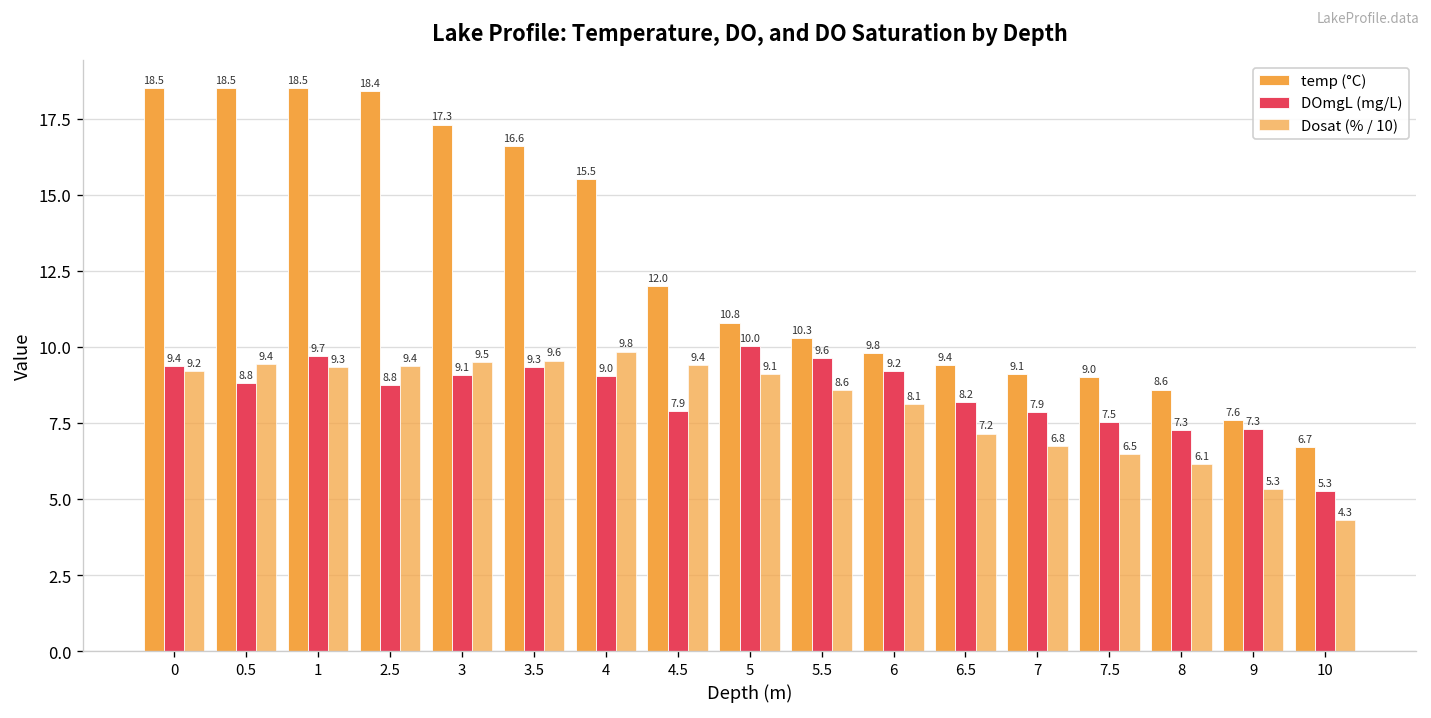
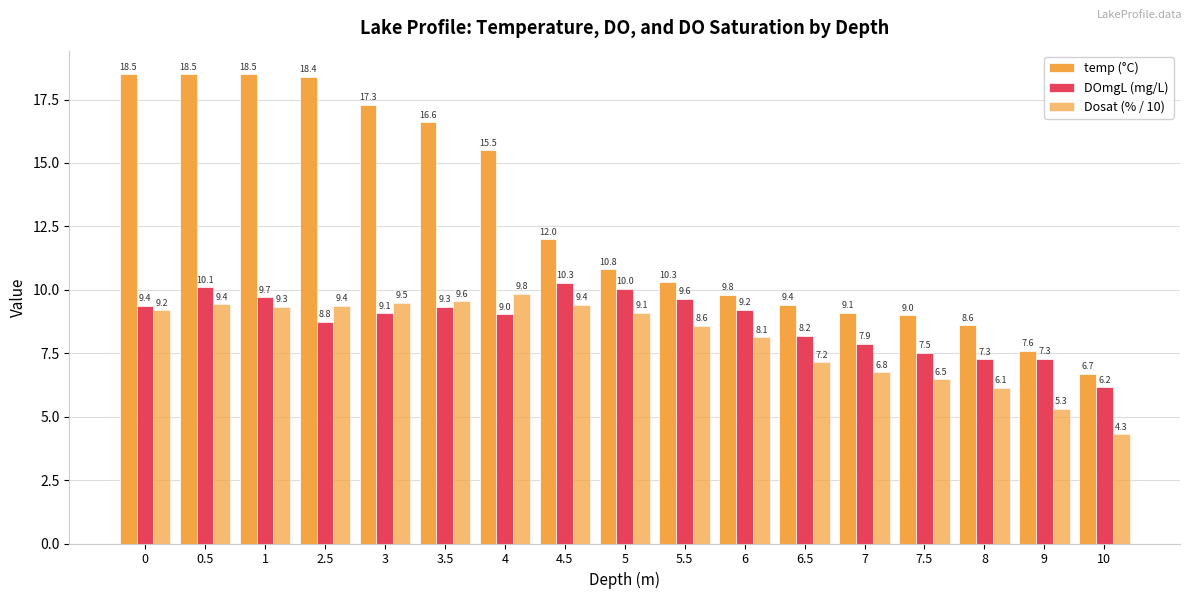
  {
    "DOmgL (mg/L)": {
      "0": 9.4,
-     "0.5": 8.8,
+     "0.5": 10.1,
      "1": 9.7,
      "2.5": 8.8,
      "3": 9.1,
      "3.5": 9.3,
      "4": 9.0,
-     "4.5": 7.9,
+     "4.5": 10.3,
      "5": 10.0,
      "5.5": 9.6,
      "6": 9.2,
      "6.5": 8.2,
      "7": 7.9,
      "7.5": 7.5,
      "8": 7.3,
      "9": 7.3,
-     "10": 5.3
+     "10": 6.2
    }
  }
